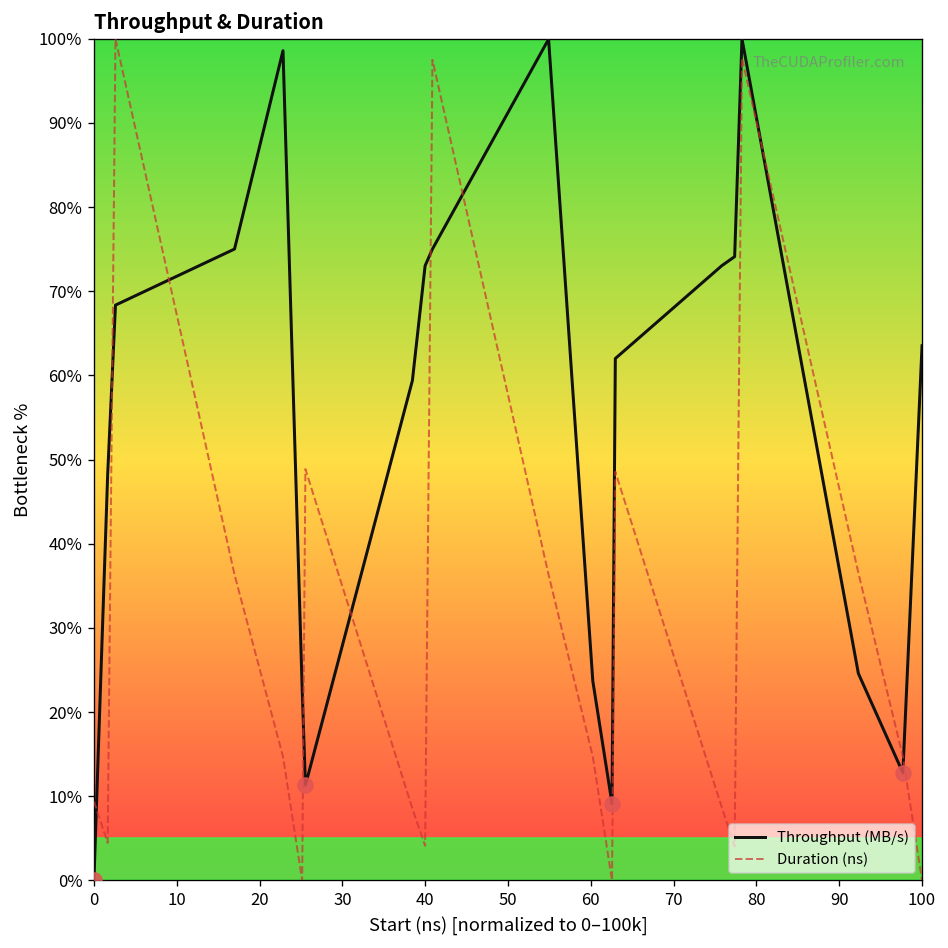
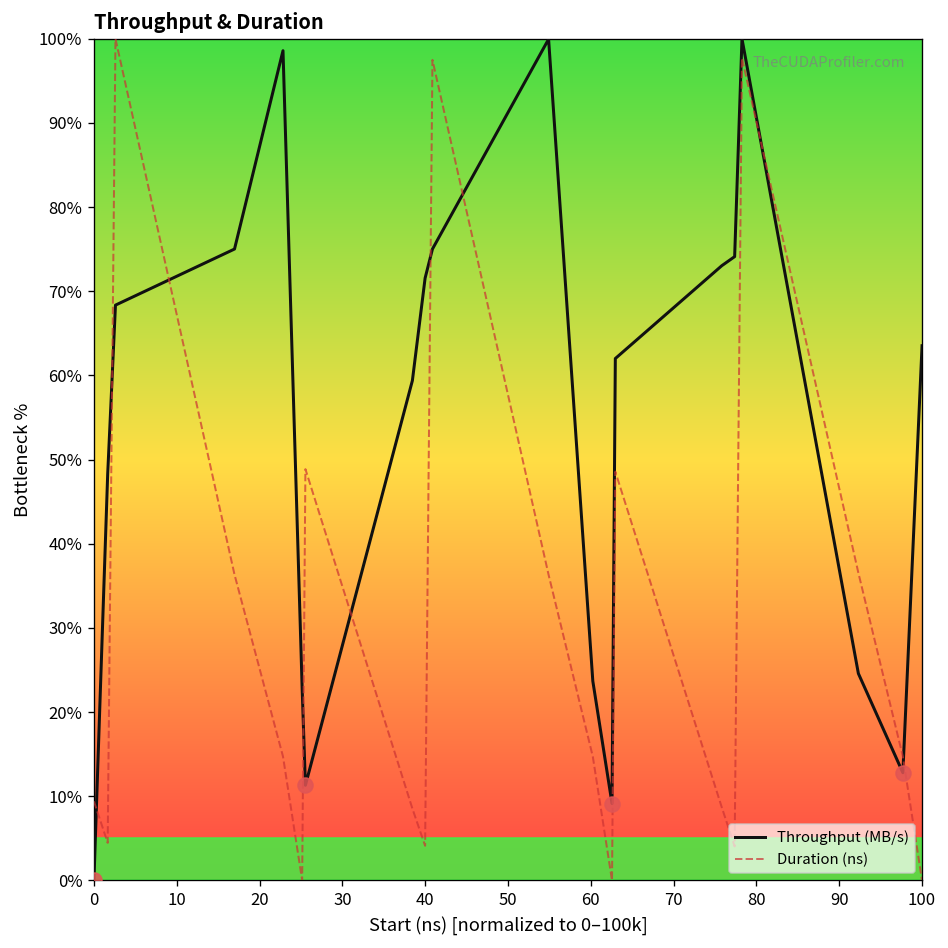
  {
    "Throughput (MB/s)": {
-     "40": "73%",
+     "40": "72%",
      "100": "64%"
    }
  }
